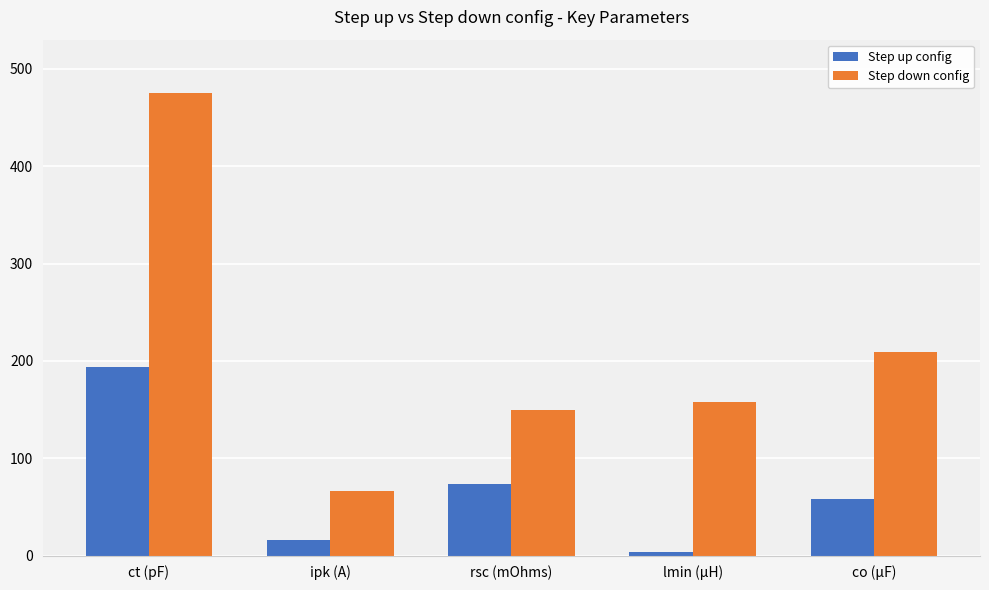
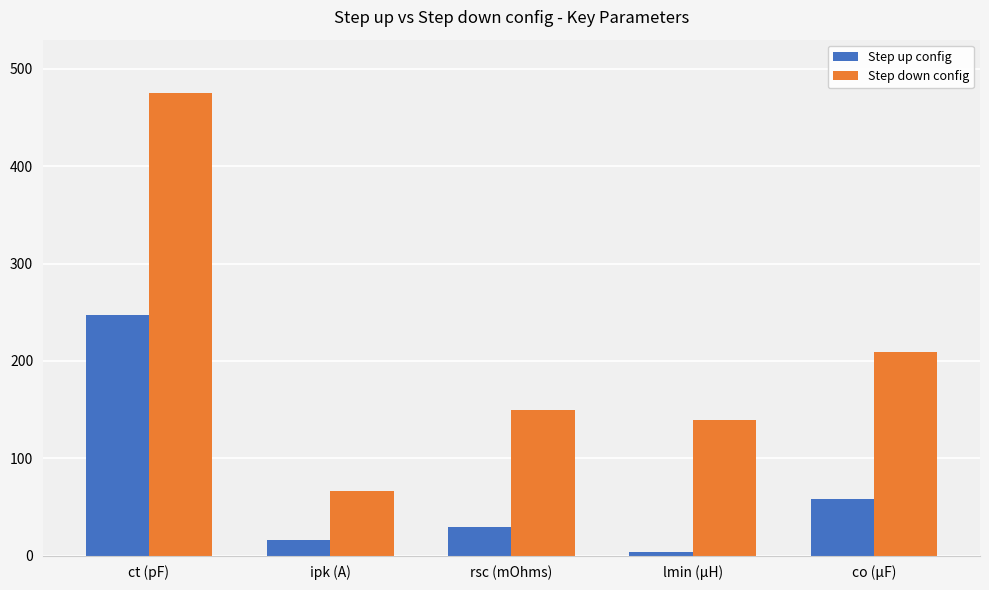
  {
    "Step up config": {
-     "ct (pF)": 190,
+     "ct (pF)": 250,
      "ipk (A)": 20,
-     "rsc (mOhms)": 70,
+     "rsc (mOhms)": 30,
      "lmin (µH)": 0,
      "co (µF)": 60
    },
    "Step down config": {
      "ct (pF)": 480,
      "ipk (A)": 70,
      "rsc (mOhms)": 150,
-     "lmin (µH)": 160,
+     "lmin (µH)": 140,
      "co (µF)": 210
    }
  }
